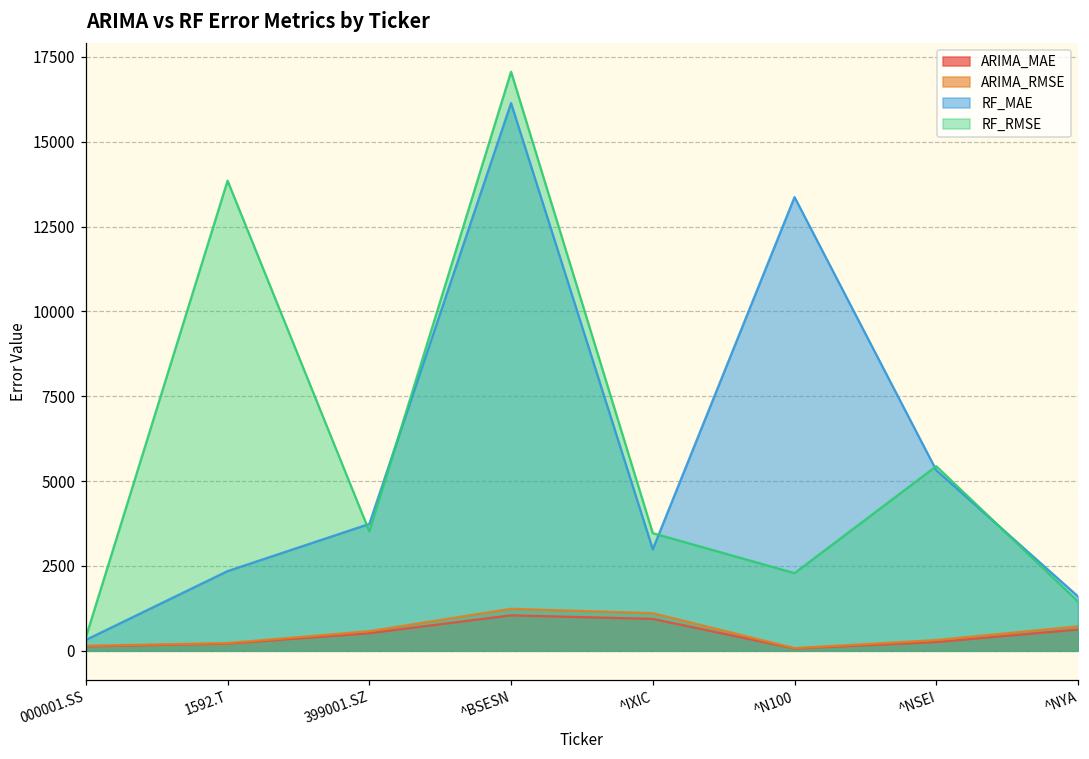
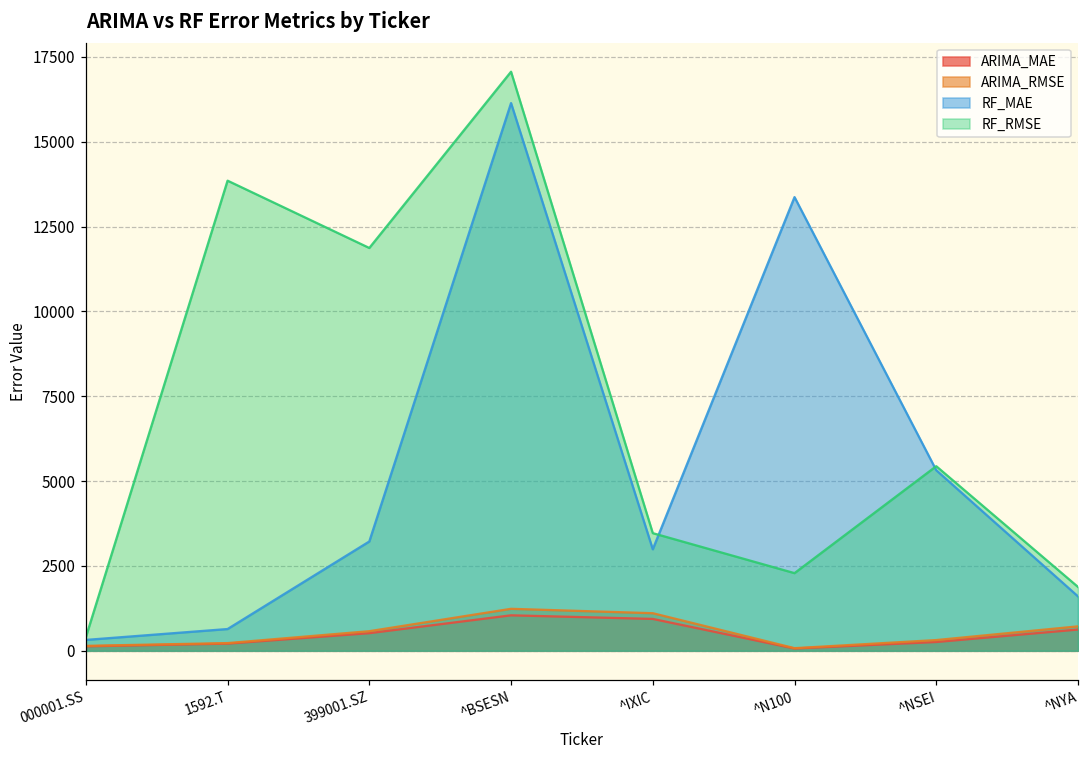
  {
    "RF_MAE": {
-     "1592.T": 2300,
-     "399001.SZ": 3700,
+     "1592.T": 600,
+     "399001.SZ": 3200,
      "^BSESN": 16100,
      "^IXIC": 3000,
      "^N100": 13400,
      "^NSEI": 5300,
      "^NYA": 1600
    },
    "RF_RMSE": {
      "1592.T": 13900,
-     "399001.SZ": 3500,
+     "399001.SZ": 11900,
      "^BSESN": 17100,
      "^IXIC": 3500,
      "^N100": 2300,
      "^NSEI": 5400,
-     "^NYA": 1500
+     "^NYA": 1900
    }
  }
